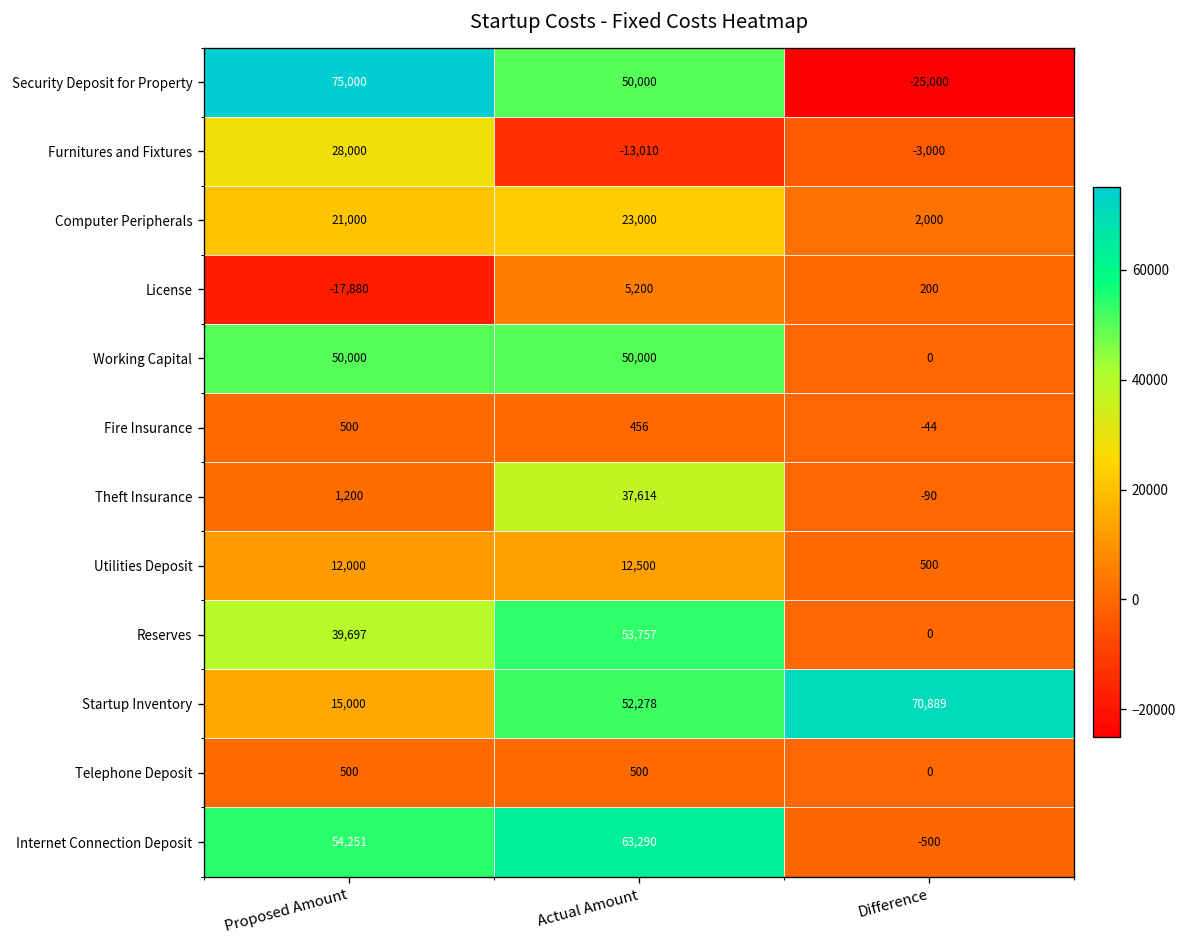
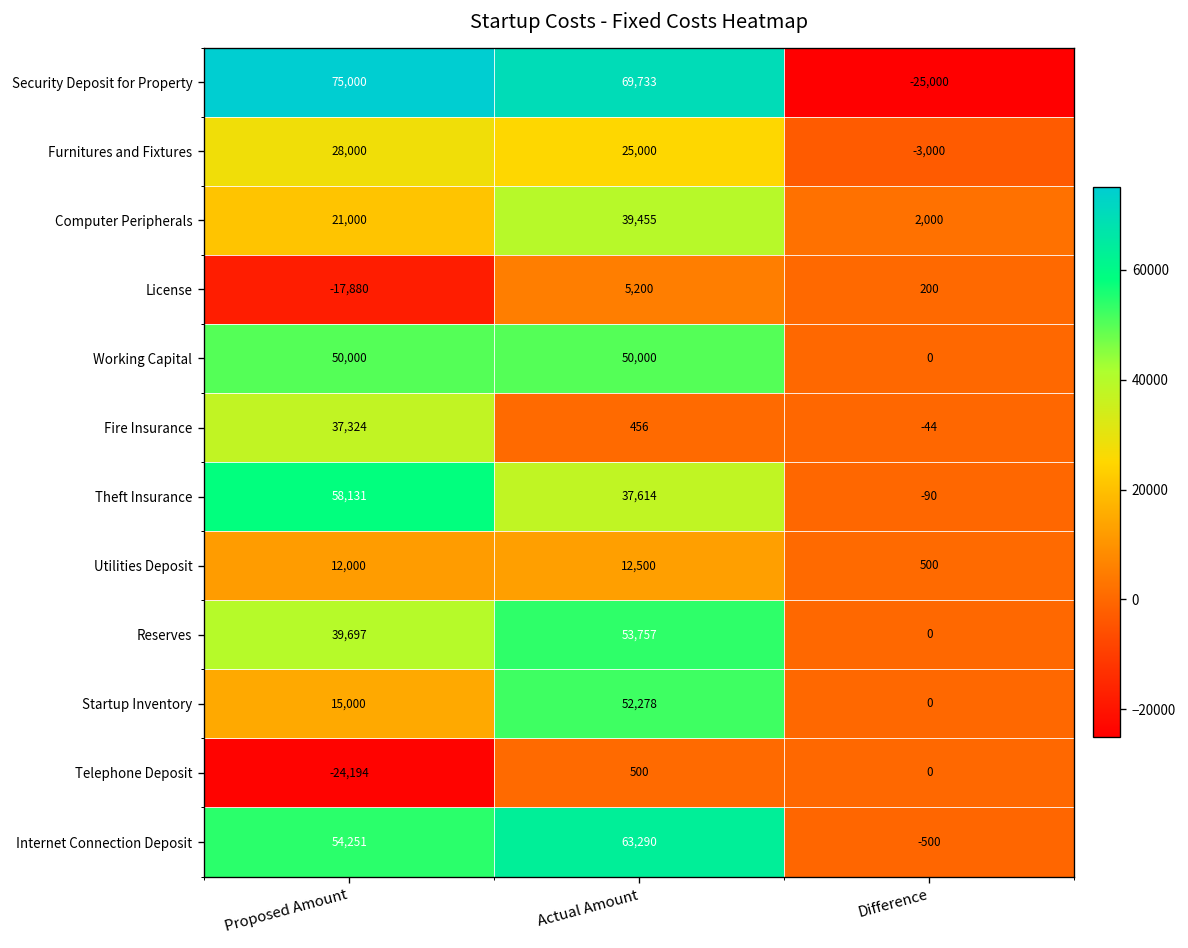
  {
    "Security Deposit for Property": {
      "Proposed Amount": "75,000",
-     "Actual Amount": "50,000",
+     "Actual Amount": "69,733",
      "Difference": "-25,000"
    },
    "Furnitures and Fixtures": {
      "Proposed Amount": "28,000",
-     "Actual Amount": "-13,010",
+     "Actual Amount": "25,000",
      "Difference": "-3,000"
    },
    "Computer Peripherals": {
      "Proposed Amount": "21,000",
-     "Actual Amount": "23,000",
+     "Actual Amount": "39,455",
      "Difference": "2,000"
    },
    "License": {
      "Proposed Amount": "-17,880",
      "Actual Amount": "5,200",
      "Difference": "200"
    },
    "Working Capital": {
      "Proposed Amount": "50,000",
      "Actual Amount": "50,000",
      "Difference": "0"
    },
    "Fire Insurance": {
-     "Proposed Amount": "500",
+     "Proposed Amount": "37,324",
      "Actual Amount": "456",
      "Difference": "-44"
    },
    "Theft Insurance": {
-     "Proposed Amount": "1,200",
+     "Proposed Amount": "58,131",
      "Actual Amount": "37,614",
      "Difference": "-90"
    },
    "Utilities Deposit": {
      "Proposed Amount": "12,000",
      "Actual Amount": "12,500",
      "Difference": "500"
    },
    "Reserves": {
      "Proposed Amount": "39,697",
      "Actual Amount": "53,757",
      "Difference": "0"
    },
    "Startup Inventory": {
      "Proposed Amount": "15,000",
      "Actual Amount": "52,278",
-     "Difference": "70,889"
+     "Difference": "0"
    },
    "Telephone Deposit": {
-     "Proposed Amount": "500",
+     "Proposed Amount": "-24,194",
      "Actual Amount": "500",
      "Difference": "0"
    },
    "Internet Connection Deposit": {
      "Proposed Amount": "54,251",
      "Actual Amount": "63,290",
      "Difference": "-500"
    }
  }
